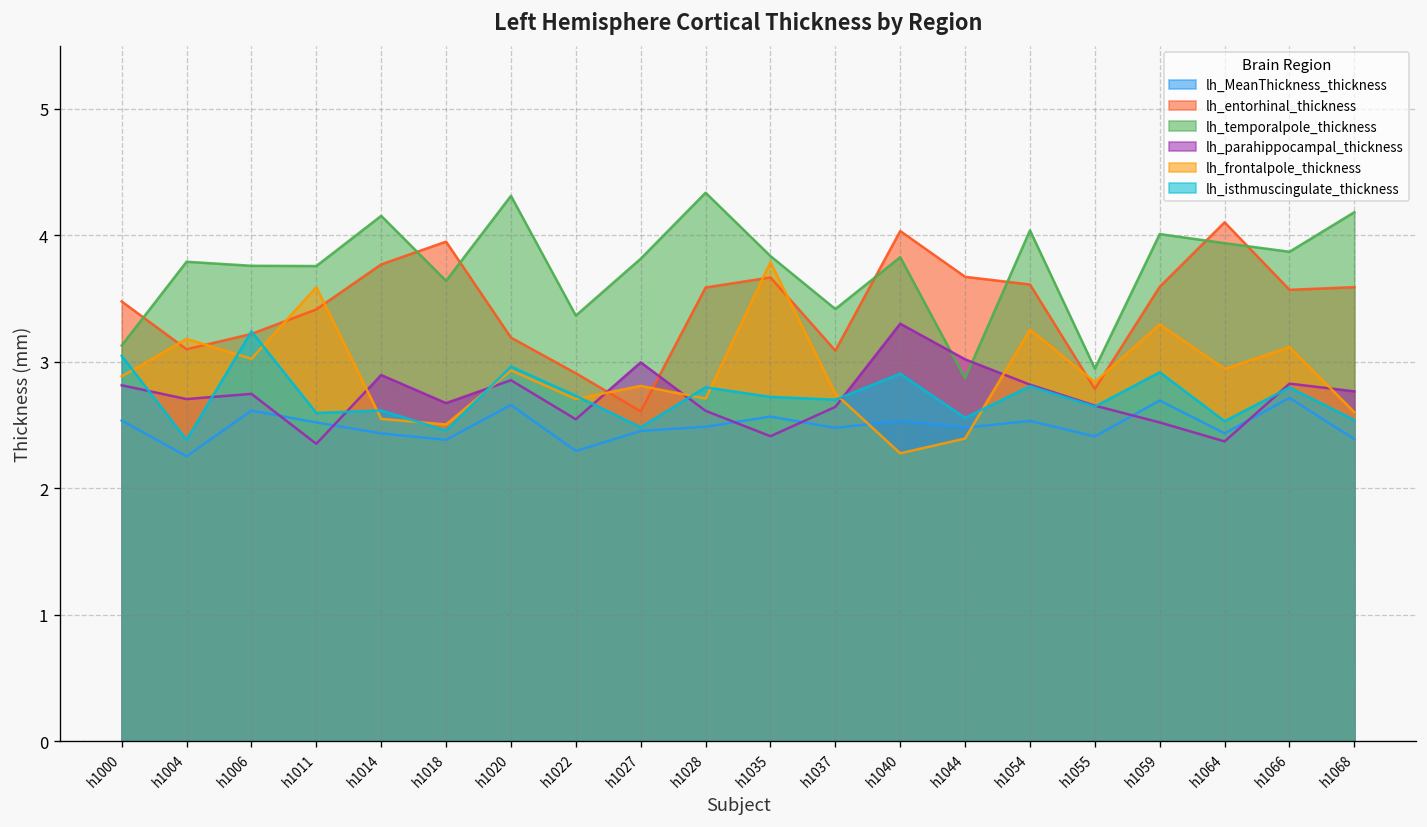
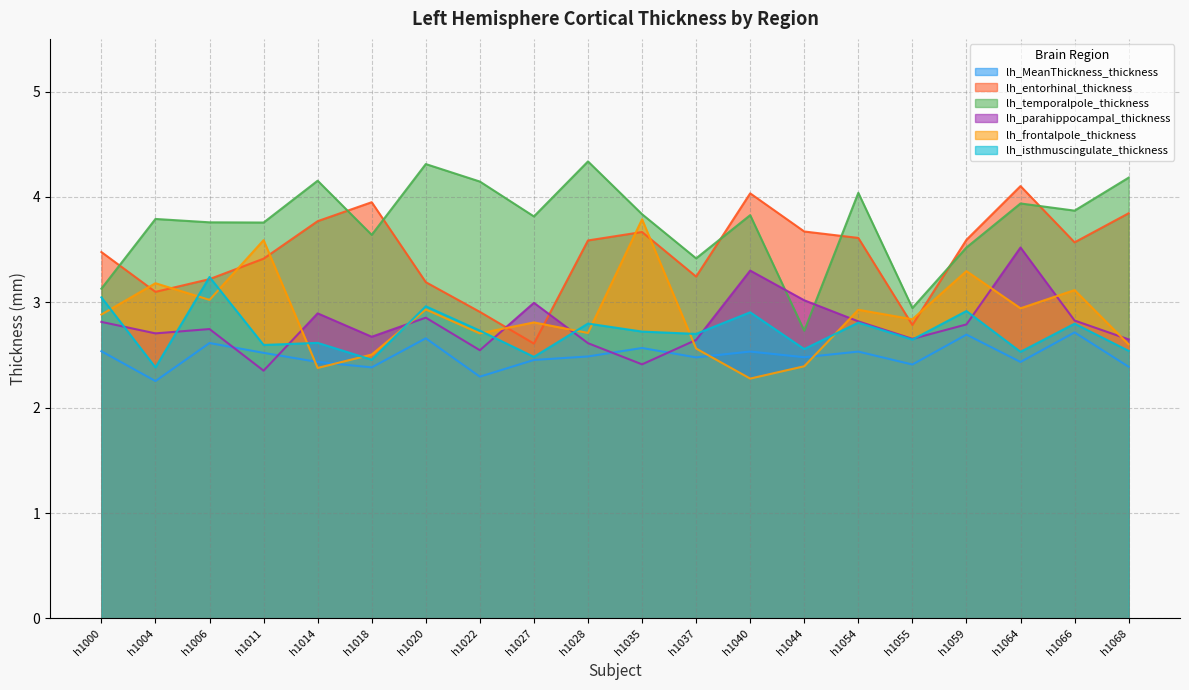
  {
    "lh_entorhinal_thickness": {
      "h1000": 3.48,
      "h1004": 3.10,
      "h1011": 3.41,
      "h1014": 3.77,
      "h1018": 3.95,
      "h1020": 3.19,
      "h1022": 2.91,
      "h1027": 2.61,
      "h1028": 3.59,
      "h1035": 3.67,
-     "h1037": 3.09,
+     "h1037": 3.24,
      "h1040": 4.03,
      "h1044": 3.67,
      "h1054": 3.61,
      "h1055": 2.79,
      "h1059": 3.59,
      "h1064": 4.10,
      "h1066": 3.57,
-     "h1068": 3.59
+     "h1068": 3.85
    },
    "lh_temporalpole_thickness": {
      "h1000": 3.13,
      "h1004": 3.79,
      "h1006": 3.76,
      "h1011": 3.76,
      "h1014": 4.15,
      "h1018": 3.64,
      "h1020": 4.31,
-     "h1022": 3.37,
+     "h1022": 4.15,
      "h1027": 3.82,
      "h1028": 4.34,
      "h1035": 3.84,
      "h1037": 3.42,
      "h1040": 3.83,
-     "h1044": 2.87,
+     "h1044": 2.73,
      "h1054": 4.04,
      "h1055": 2.95,
-     "h1059": 4.01,
+     "h1059": 3.52,
      "h1064": 3.94,
      "h1066": 3.87,
      "h1068": 4.18
    },
    "lh_parahippocampal_thickness": {
      "h1000": 2.81,
      "h1004": 2.71,
      "h1006": 2.75,
      "h1011": 2.35,
      "h1014": 2.90,
      "h1018": 2.67,
      "h1020": 2.85,
      "h1022": 2.55,
      "h1027": 3.00,
      "h1028": 2.61,
      "h1035": 2.41,
      "h1037": 2.64,
      "h1040": 3.30,
      "h1044": 3.02,
-     "h1059": 2.52,
-     "h1064": 2.37,
+     "h1059": 2.79,
+     "h1064": 3.52,
      "h1066": 2.83,
-     "h1068": 2.77
+     "h1068": 2.65
    },
    "lh_frontalpole_thickness": {
      "h1000": 2.88,
      "h1004": 3.18,
      "h1006": 3.02,
      "h1011": 3.59,
-     "h1014": 2.55,
+     "h1014": 2.38,
      "h1018": 2.50,
      "h1020": 2.93,
      "h1022": 2.71,
      "h1027": 2.81,
      "h1028": 2.71,
      "h1035": 3.79,
-     "h1037": 2.75,
+     "h1037": 2.56,
      "h1040": 2.28,
      "h1044": 2.39,
-     "h1054": 3.26,
+     "h1054": 2.93,
      "h1055": 2.84,
      "h1059": 3.30,
      "h1064": 2.94,
      "h1066": 3.12,
      "h1068": 2.60
    }
  }
